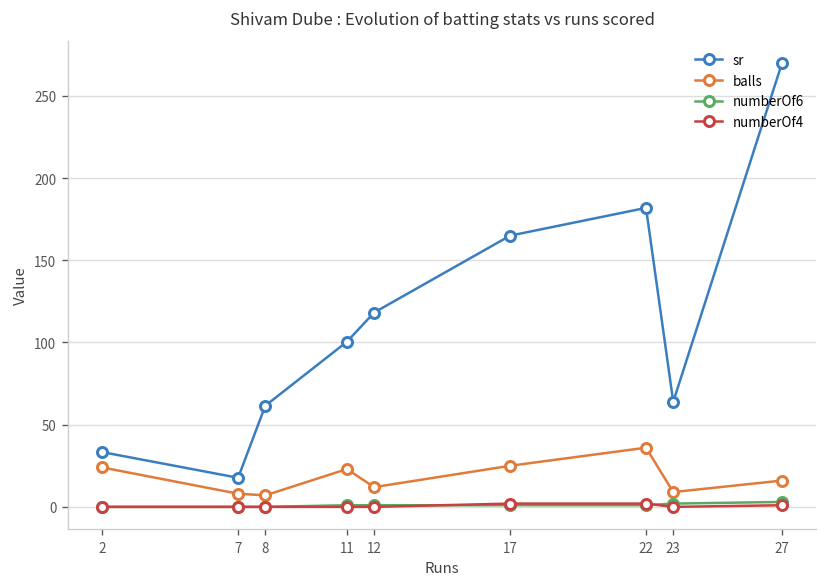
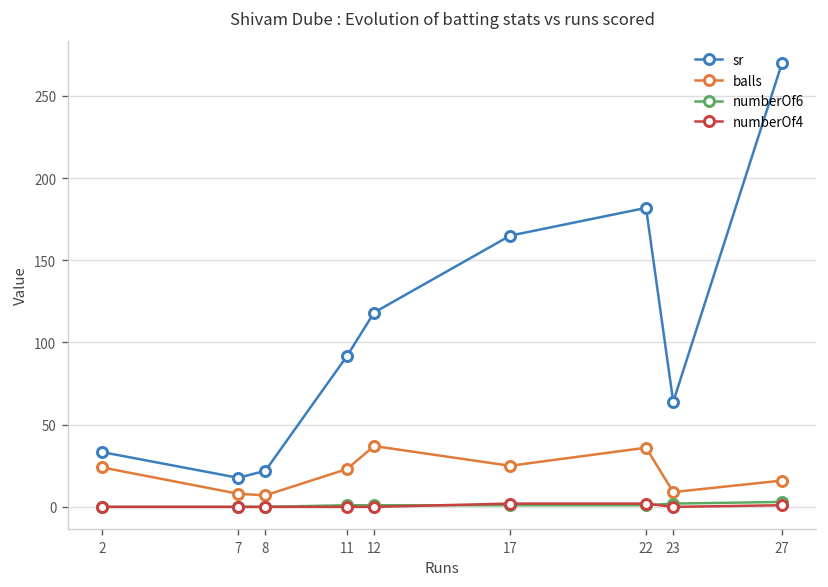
  {
    "sr": {
      "2": 33,
      "7": 18,
-     "8": 62,
-     "11": 100,
+     "8": 22,
+     "11": 92,
      "12": 118,
      "17": 165,
      "22": 182,
      "23": 64,
      "27": 270
    },
    "balls": {
      "2": 24,
      "7": 8,
      "8": 7,
      "11": 23,
-     "12": 12,
+     "12": 37,
      "17": 25,
      "22": 36,
      "23": 9,
      "27": 16
    },
    "numberOf6": {
      "23": 2,
      "27": 3
    },
    "numberOf4": {
      "23": 0,
      "27": 1
    }
  }
